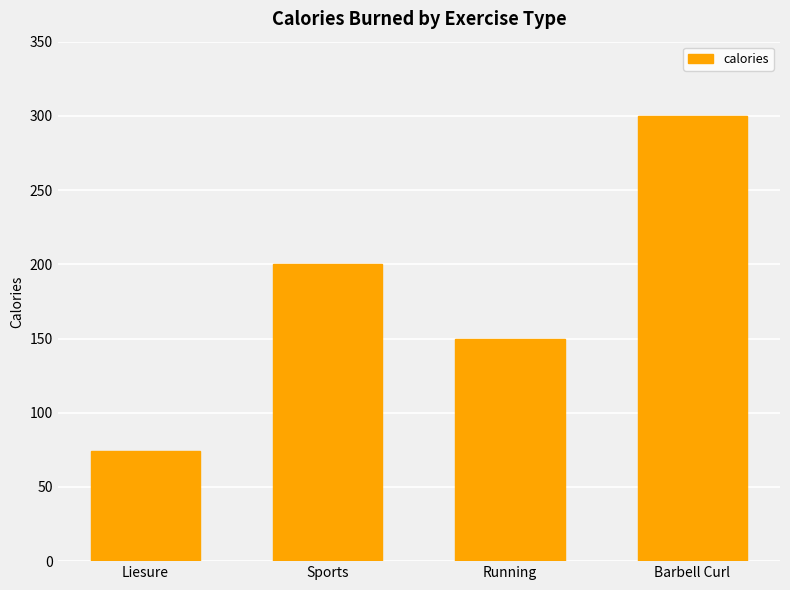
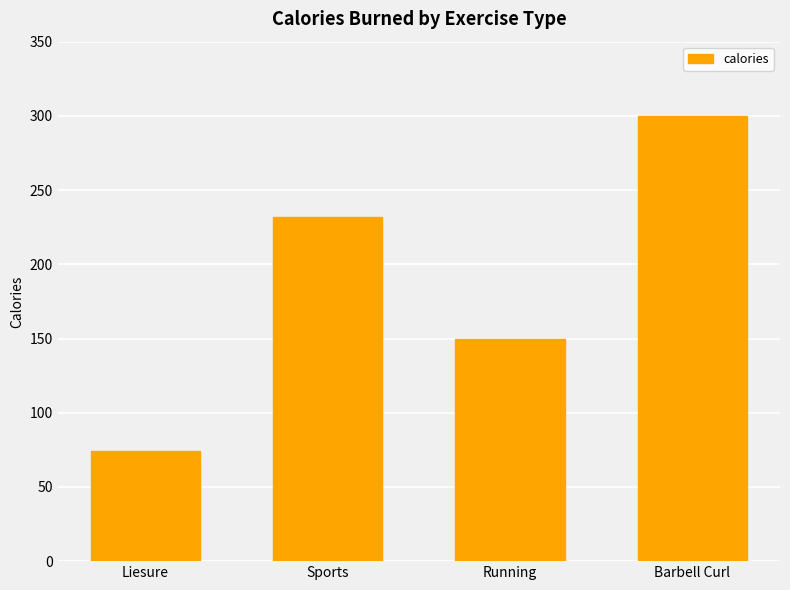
  {
    "Liesure": 74,
-   "Sports": 200,
+   "Sports": 232,
    "Running": 150,
    "Barbell Curl": 300
  }
